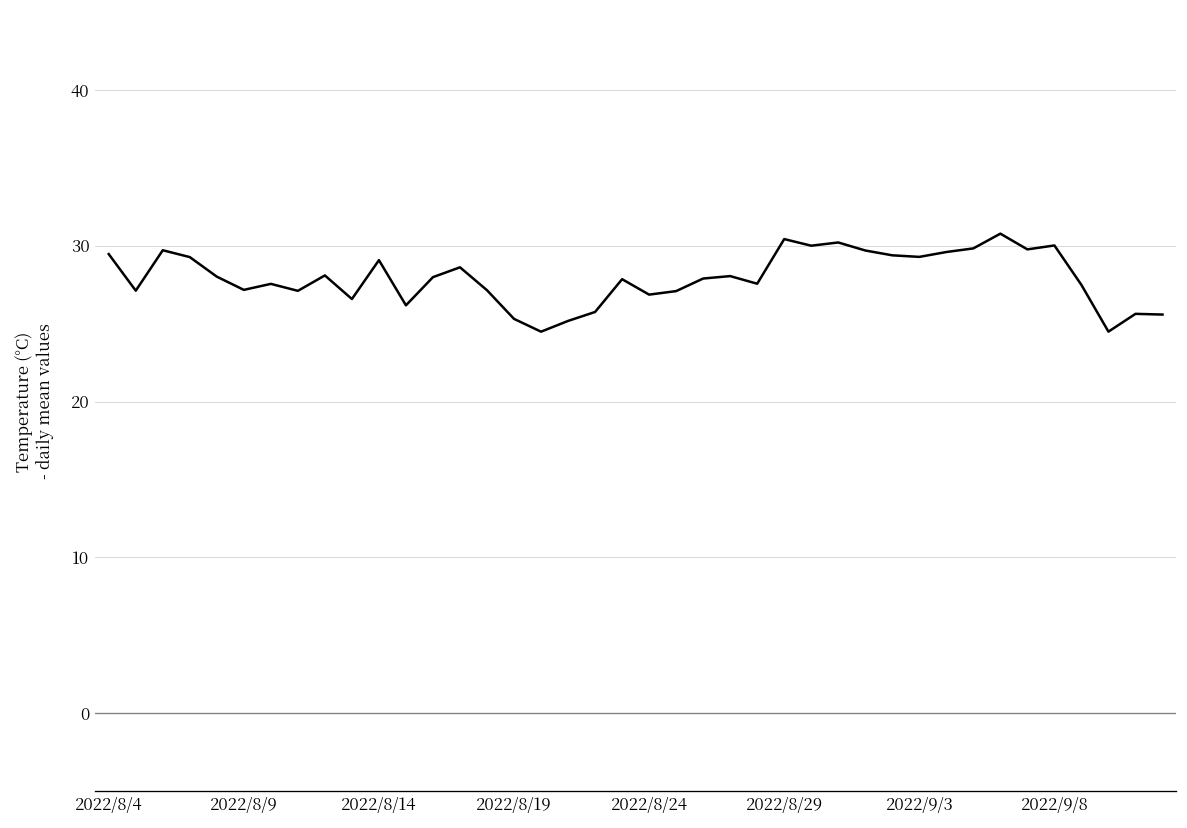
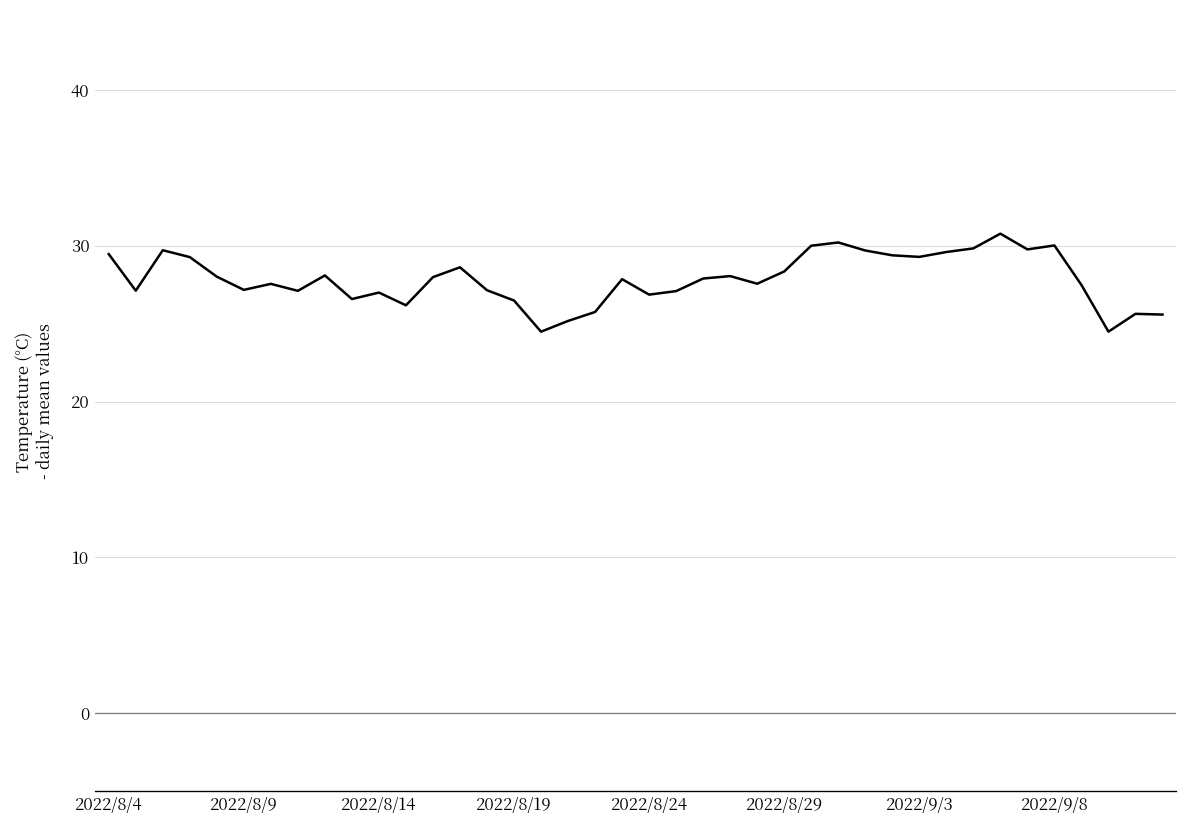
  {
    "2022/8/4": 29.5,
    "2022/8/9": 27.2,
-   "2022/8/14": 29.1,
-   "2022/8/19": 25.3,
+   "2022/8/14": 27.0,
+   "2022/8/19": 26.5,
    "2022/8/24": 26.9,
-   "2022/8/29": 30.4,
+   "2022/8/29": 28.3,
    "2022/9/3": 29.3,
    "2022/9/8": 30.0
  }
